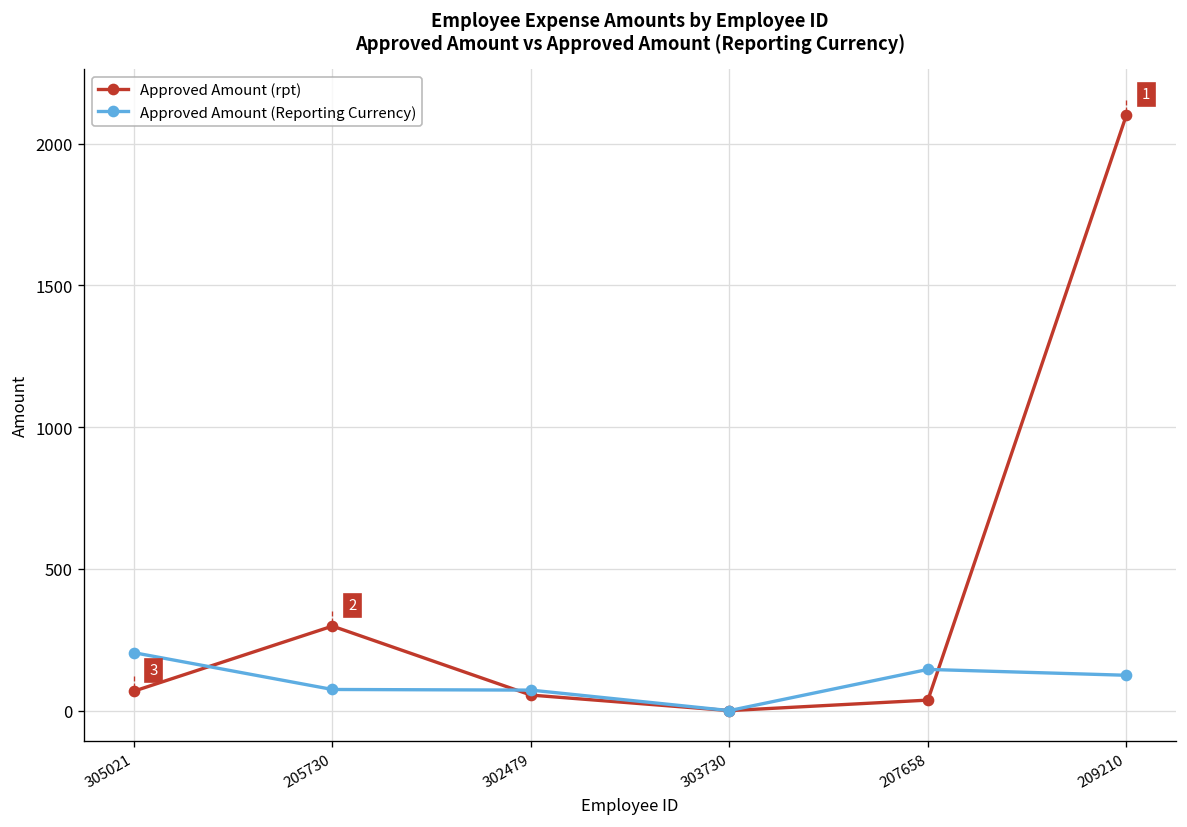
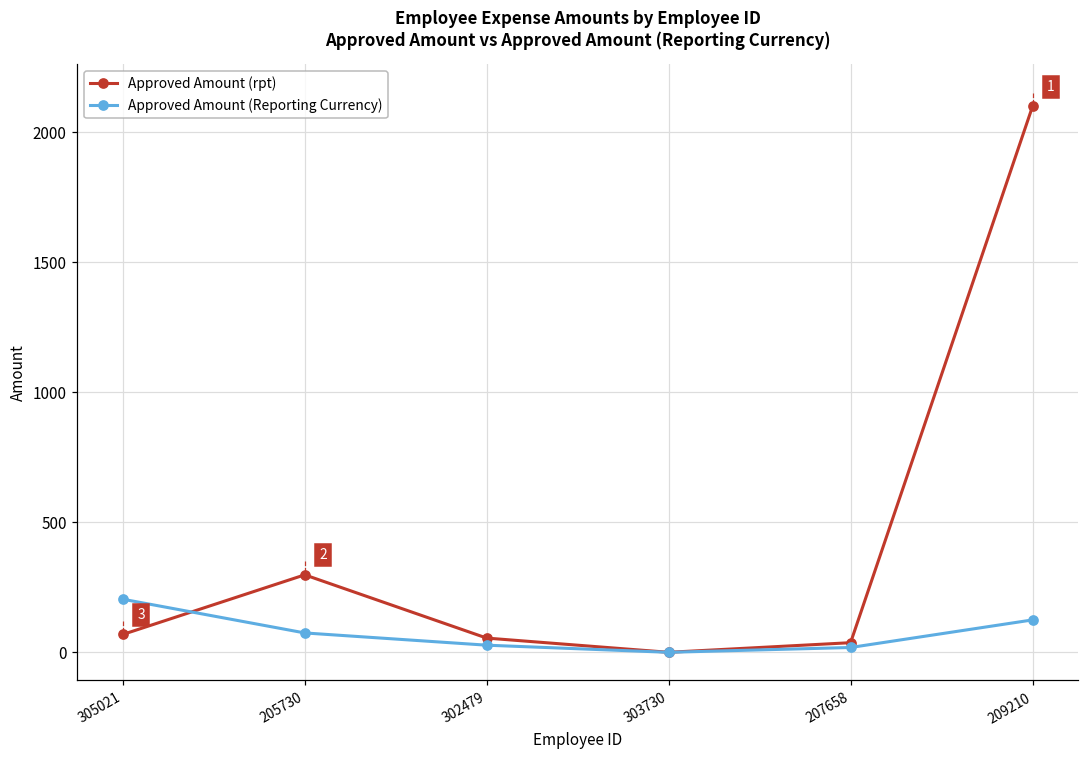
  {
    "Approved Amount (Reporting Currency)": {
      "305021": 200,
      "205730": 70,
-     "302479": 70,
-     "207658": 150,
+     "302479": 30,
+     "207658": 20,
      "209210": 120
    }
  }
